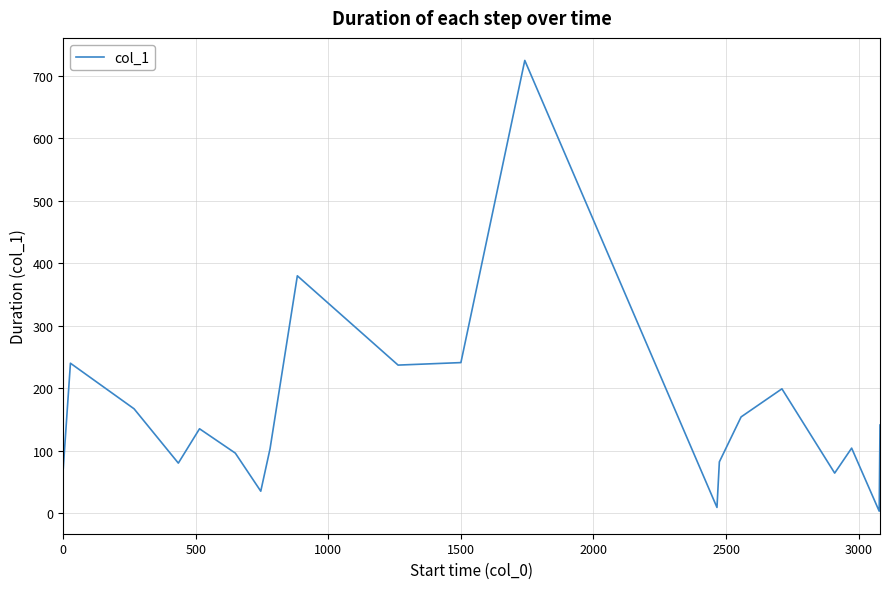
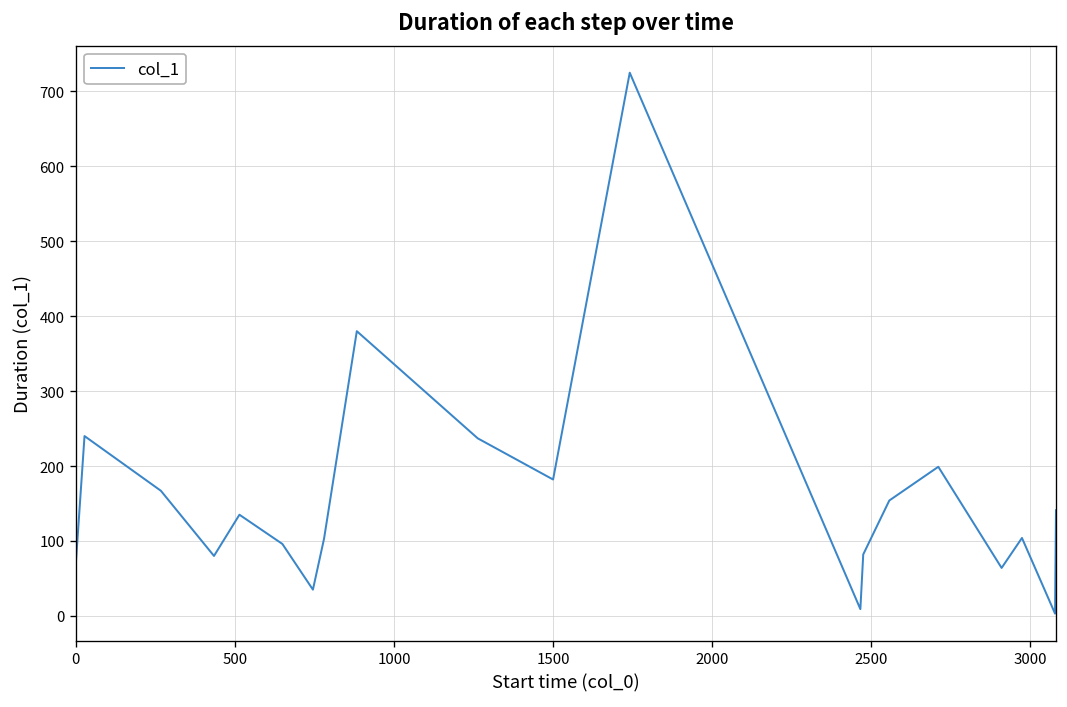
  {
    "0": 70,
-   "1500": 240
+   "1500": 180
  }
